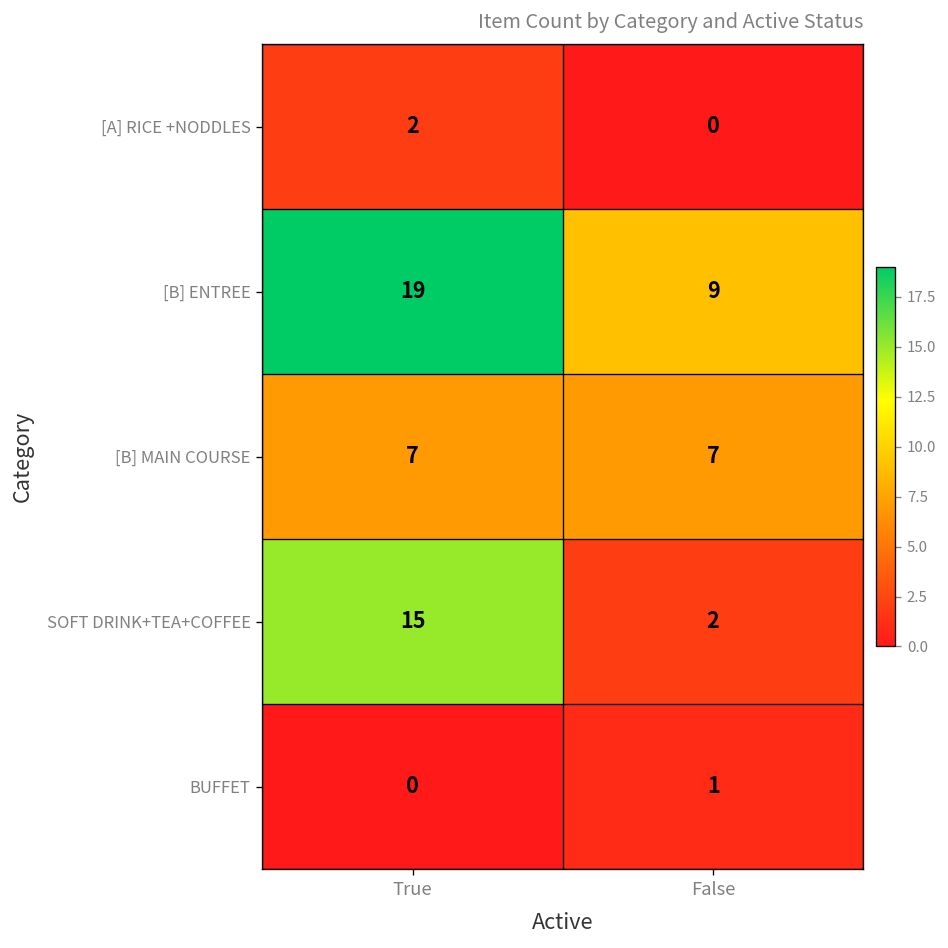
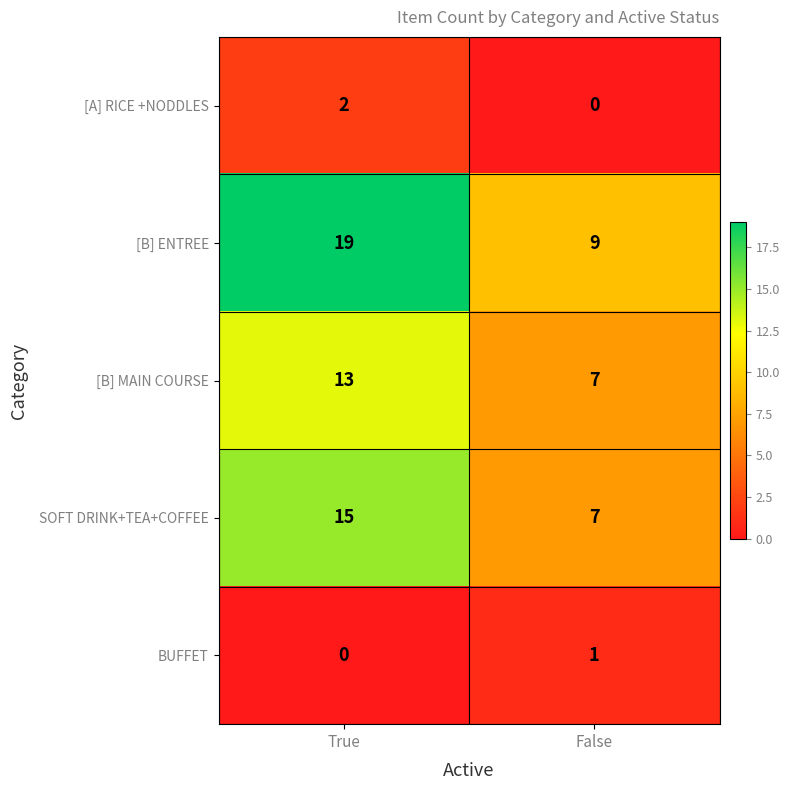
  {
    "[A] RICE +NODDLES": {
      "True": 2,
      "False": 0
    },
    "[B] ENTREE": {
      "True": 19,
      "False": 9
    },
    "[B] MAIN COURSE": {
-     "True": 7,
+     "True": 13,
      "False": 7
    },
    "SOFT DRINK+TEA+COFFEE": {
      "True": 15,
-     "False": 2
+     "False": 7
    },
    "BUFFET": {
      "True": 0,
      "False": 1
    }
  }
